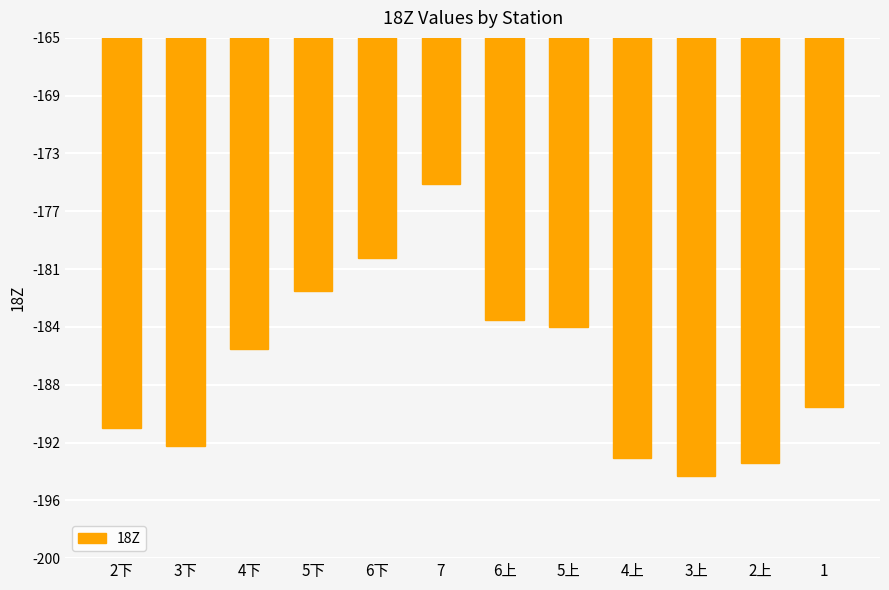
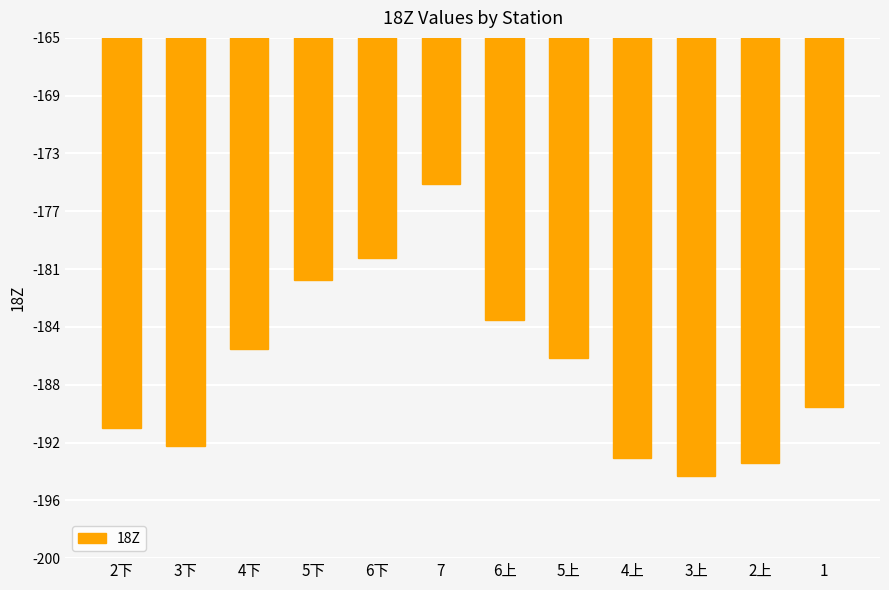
  {
    "2下": -191.2,
    "3下": -192.5,
    "4下": -185.9,
-   "5下": -182.0,
+   "5下": -181.3,
    "6下": -179.8,
    "7": -174.8,
    "6上": -184.0,
-   "5上": -184.5,
+   "5上": -186.5,
    "4上": -193.2,
    "3上": -194.5,
    "2上": -193.6,
    "1": -189.8
  }
